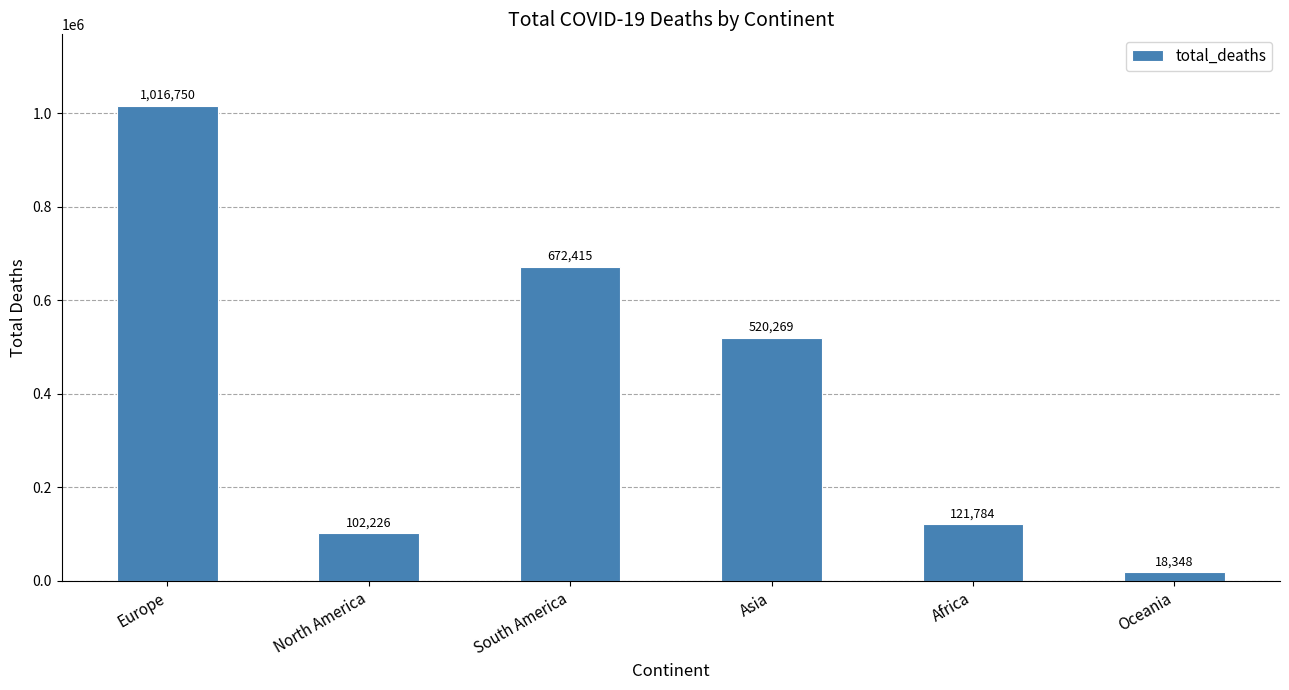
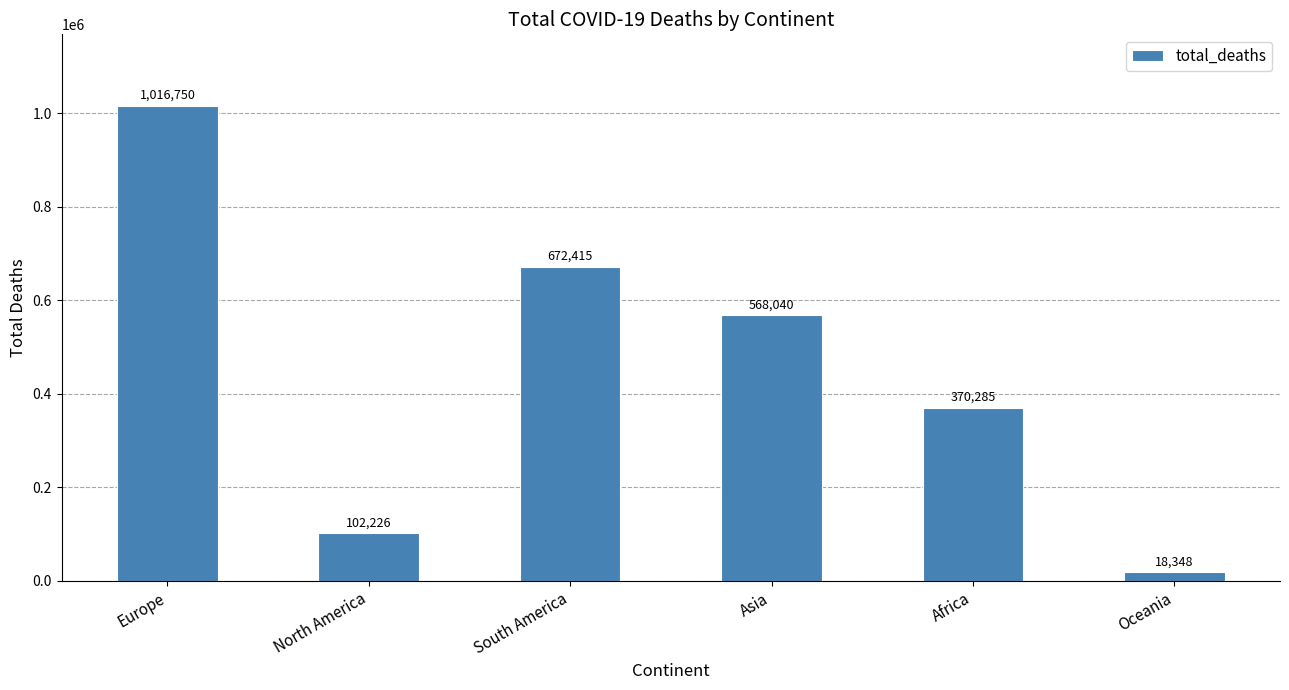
  {
    "Europe": "1,016,750",
    "North America": "102,226",
    "South America": "672,415",
-   "Asia": "520,269",
-   "Africa": "121,784",
+   "Asia": "568,040",
+   "Africa": "370,285",
    "Oceania": "18,348"
  }
